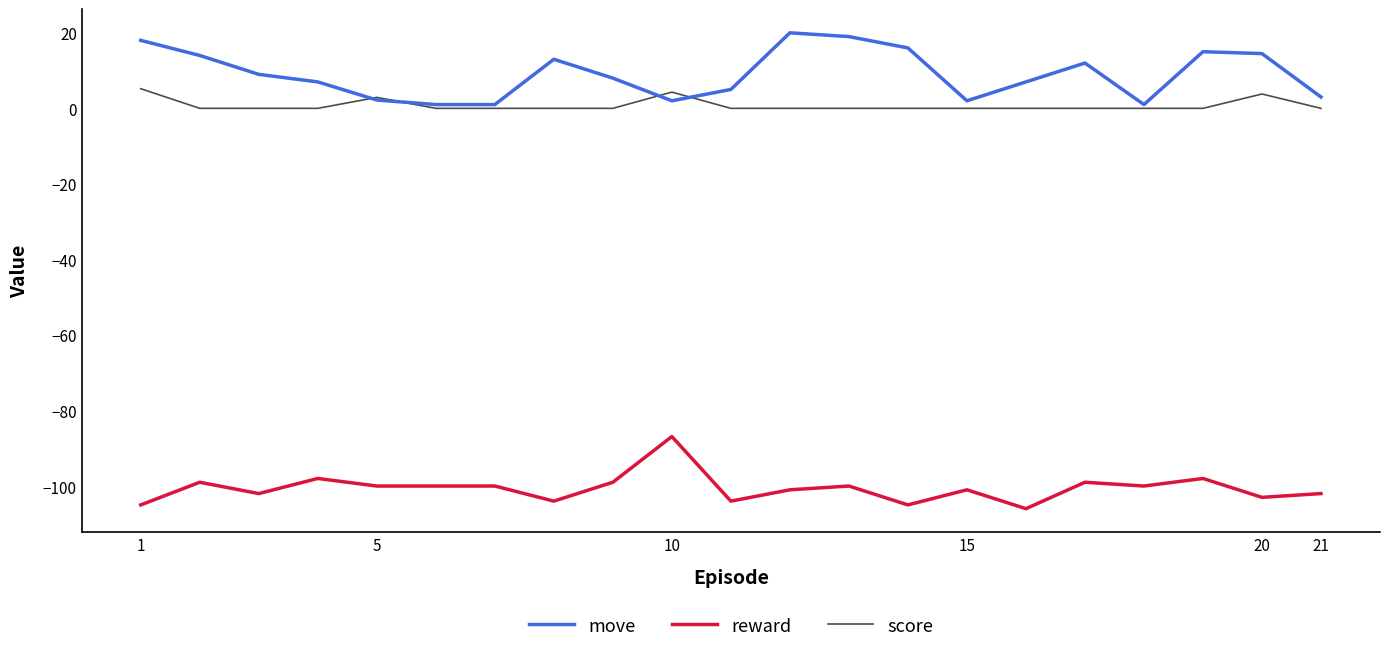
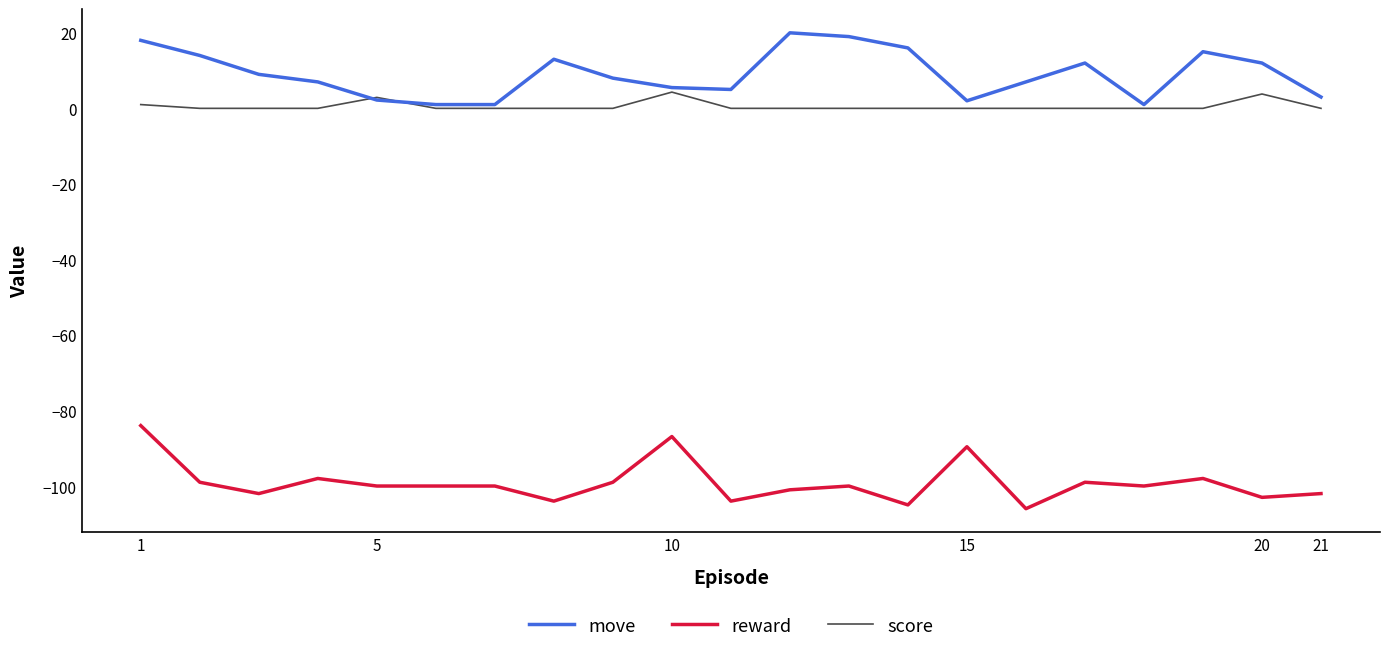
  {
    "move": {
      "1": 18,
      "5": 2,
-     "10": 2,
+     "10": 6,
      "15": 2,
-     "20": 15,
+     "20": 12,
      "21": 3
    },
    "reward": {
-     "1": -105,
+     "1": -84,
      "5": -100,
      "10": -87,
-     "15": -101,
+     "15": -90,
      "20": -103,
      "21": -102
    },
    "score": {
-     "1": 5,
+     "1": 1,
      "5": 3,
      "10": 4,
      "15": 0,
      "20": 4,
      "21": 0
    }
  }
